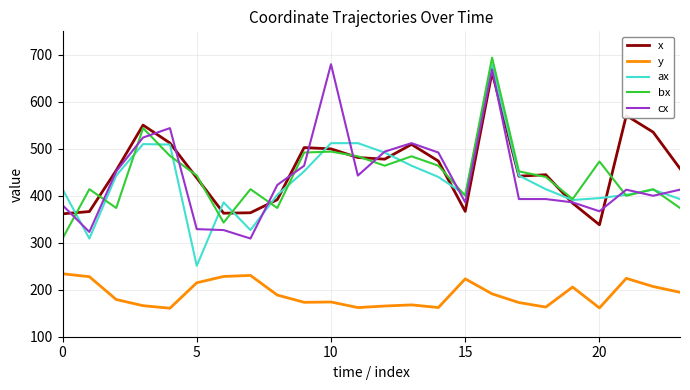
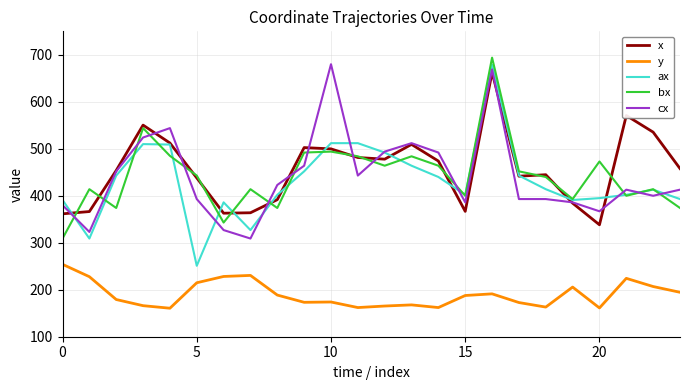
  {
    "x": {
      "0": 360,
      "10": 500,
      "15": 370,
      "20": 340
    },
    "y": {
-     "0": 230,
+     "0": 250,
      "5": 210,
      "10": 170,
-     "15": 220,
+     "15": 190,
      "20": 160
    },
    "ax": {
-     "0": 410,
+     "0": 390,
      "5": 250,
      "10": 510,
      "20": 400
    },
    "bx": {
      "0": 310,
      "10": 490,
      "20": 470
    },
    "cx": {
      "0": 380,
-     "5": 330,
+     "5": 390,
      "10": 680,
      "15": 390,
      "20": 370
    }
  }
